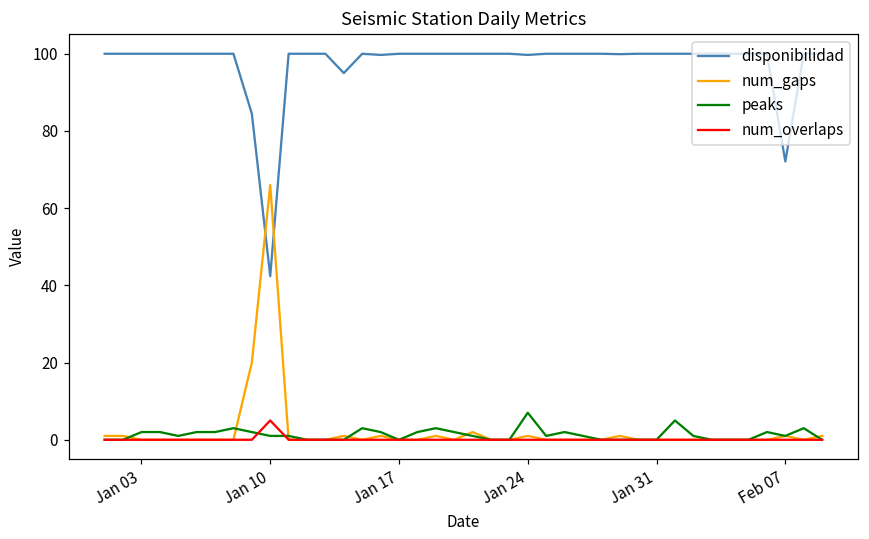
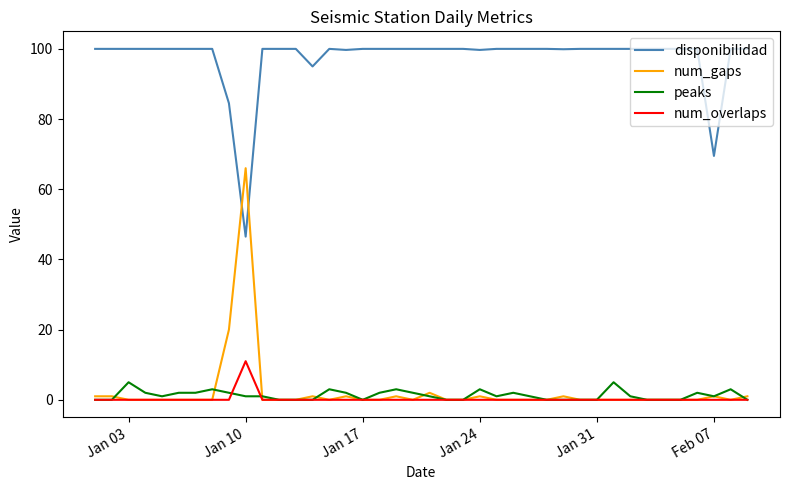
  {
    "disponibilidad": {
      "Jan 03": 100,
-     "Jan 10": 42,
+     "Jan 10": 47,
      "Jan 17": 100,
      "Jan 24": 100,
      "Jan 31": 100,
-     "Feb 07": 72
+     "Feb 07": 70
    },
    "num_gaps": {
      "Jan 10": 66,
      "Jan 24": 1
    },
    "peaks": {
-     "Jan 03": 2,
+     "Jan 03": 5,
      "Jan 10": 1,
-     "Jan 24": 7
+     "Jan 24": 3
    },
    "num_overlaps": {
-     "Jan 10": 5,
+     "Jan 10": 11,
      "Jan 24": 0,
      "Feb 07": 0
    }
  }
